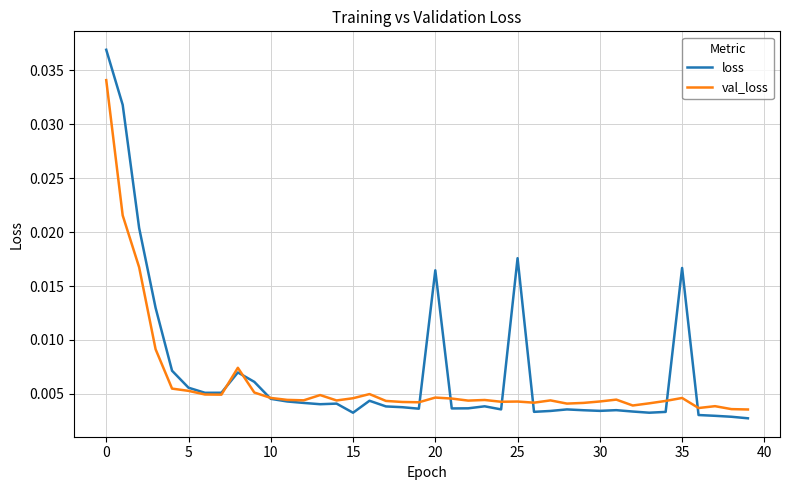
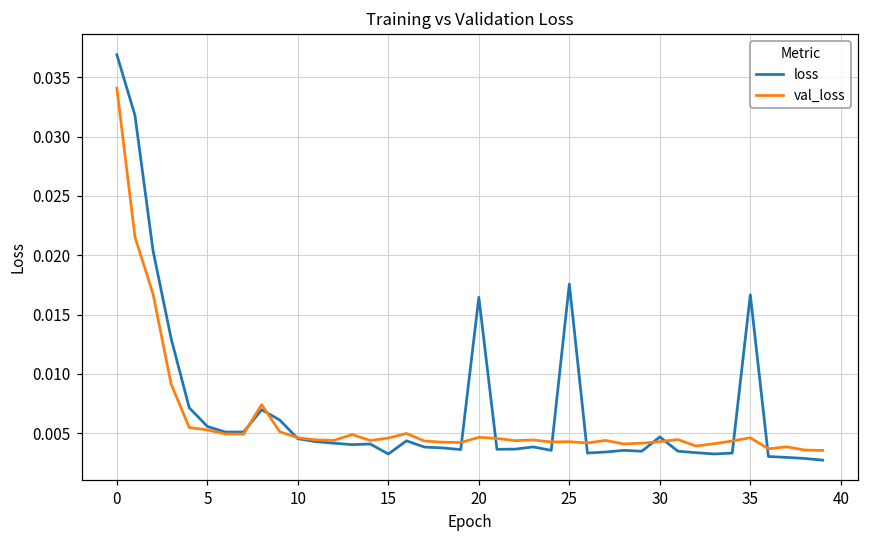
  {
    "loss": {
      "0": 0.0369,
      "5": 0.0056,
      "15": 0.0033,
      "20": 0.0165,
      "25": 0.0176,
-     "30": 0.0034,
+     "30": 0.0047,
      "35": 0.0167
    },
    "val_loss": {
      "0": 0.0341,
      "5": 0.0053,
      "15": 0.0046,
      "20": 0.0047,
      "25": 0.0043,
      "30": 0.0043,
      "35": 0.0046
    }
  }
